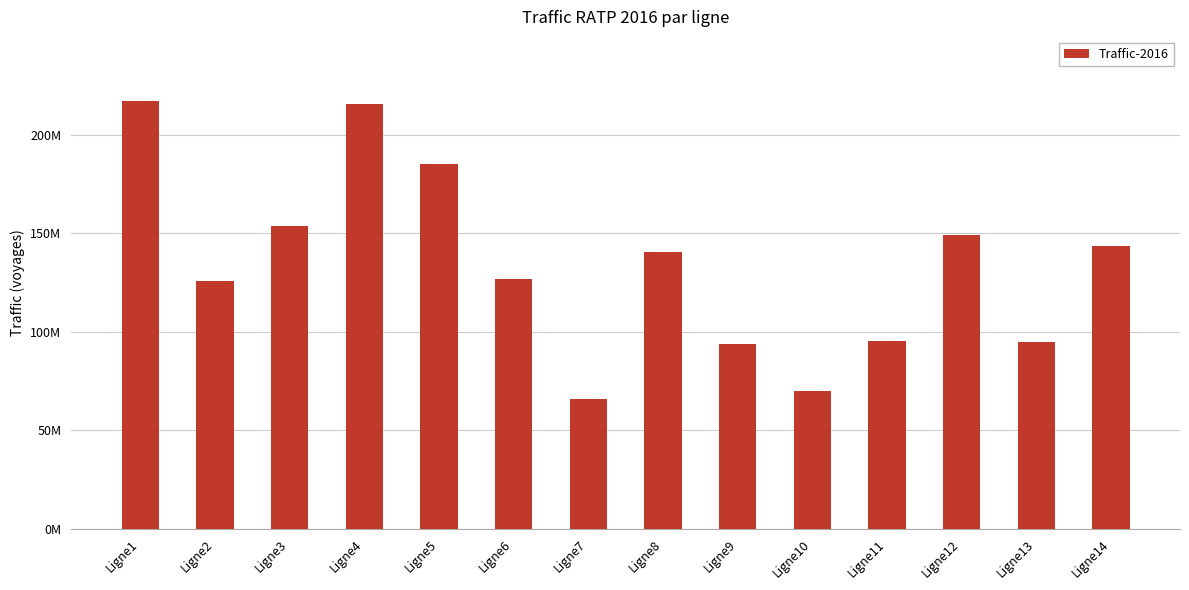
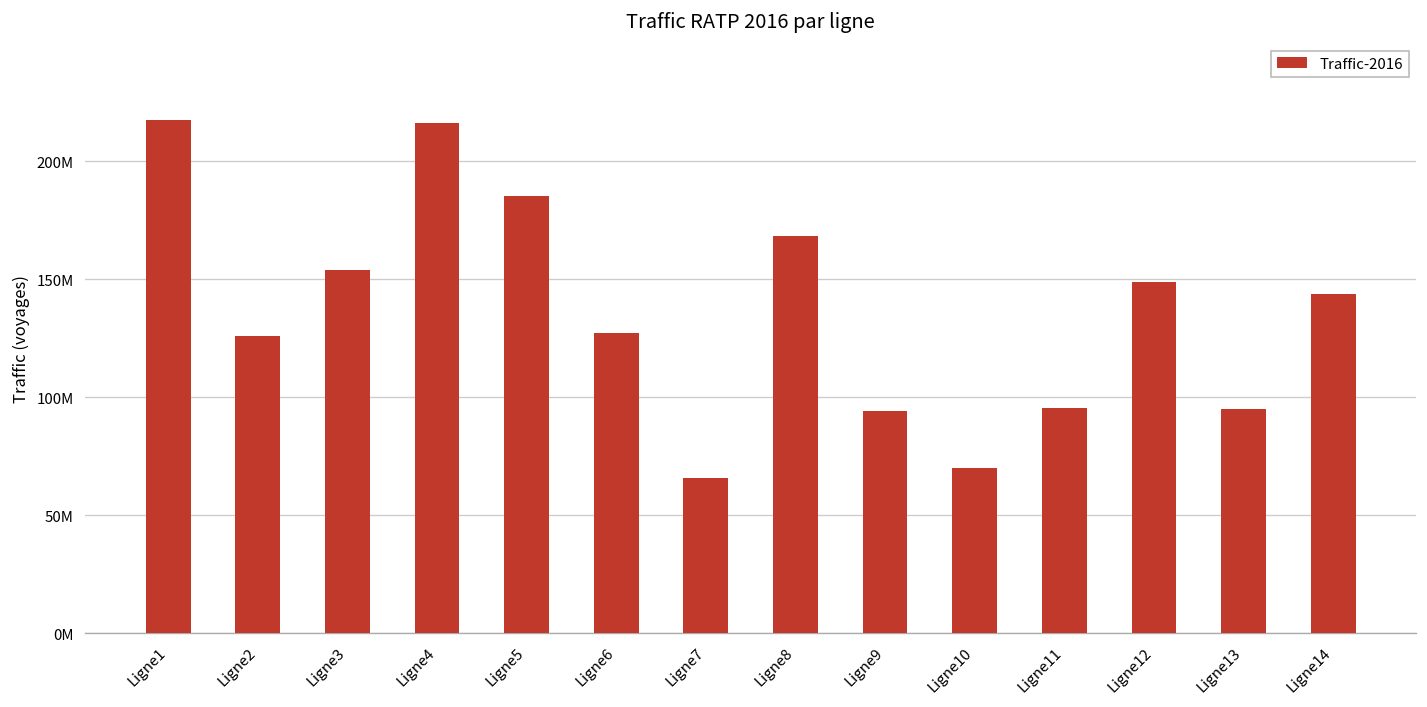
  {
    "Ligne1": 217000000,
    "Ligne2": 126000000,
    "Ligne3": 154000000,
    "Ligne4": 216000000,
    "Ligne5": 185000000,
    "Ligne6": 127000000,
    "Ligne7": 66000000,
-   "Ligne8": 141000000,
+   "Ligne8": 168000000,
    "Ligne9": 94000000,
    "Ligne10": 70000000,
    "Ligne11": 95000000,
    "Ligne12": 149000000,
    "Ligne13": 95000000,
    "Ligne14": 144000000
  }
